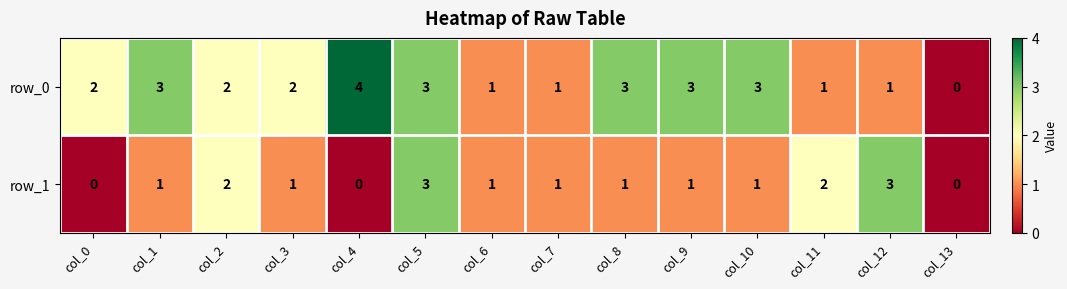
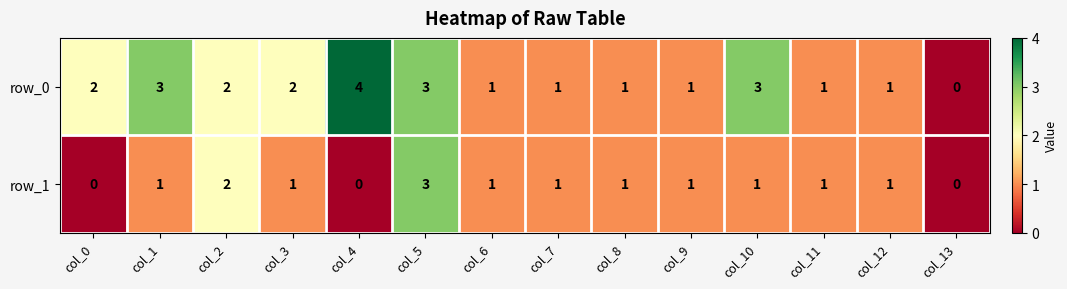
  {
    "row_0": {
      "col_0": 2,
      "col_1": 3,
      "col_2": 2,
      "col_3": 2,
      "col_4": 4,
      "col_5": 3,
      "col_6": 1,
      "col_7": 1,
-     "col_8": 3,
-     "col_9": 3,
+     "col_8": 1,
+     "col_9": 1,
      "col_10": 3,
      "col_11": 1,
      "col_12": 1,
      "col_13": 0
    },
    "row_1": {
      "col_0": 0,
      "col_1": 1,
      "col_2": 2,
      "col_3": 1,
      "col_4": 0,
      "col_5": 3,
      "col_6": 1,
      "col_7": 1,
      "col_8": 1,
      "col_9": 1,
      "col_10": 1,
-     "col_11": 2,
-     "col_12": 3,
+     "col_11": 1,
+     "col_12": 1,
      "col_13": 0
    }
  }
